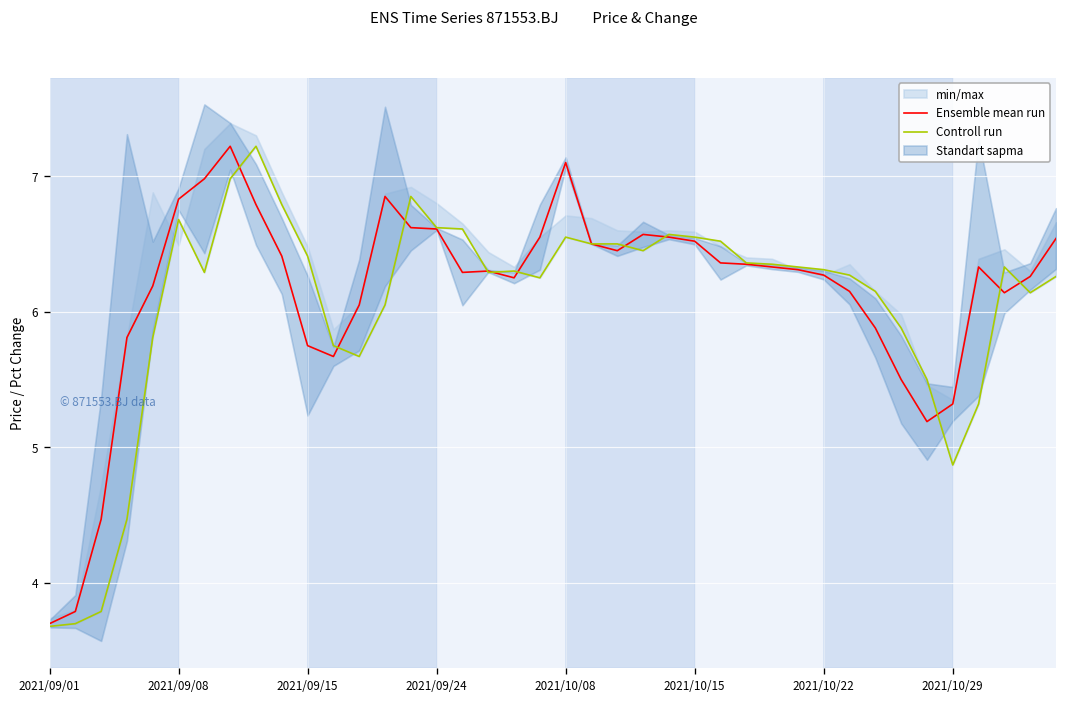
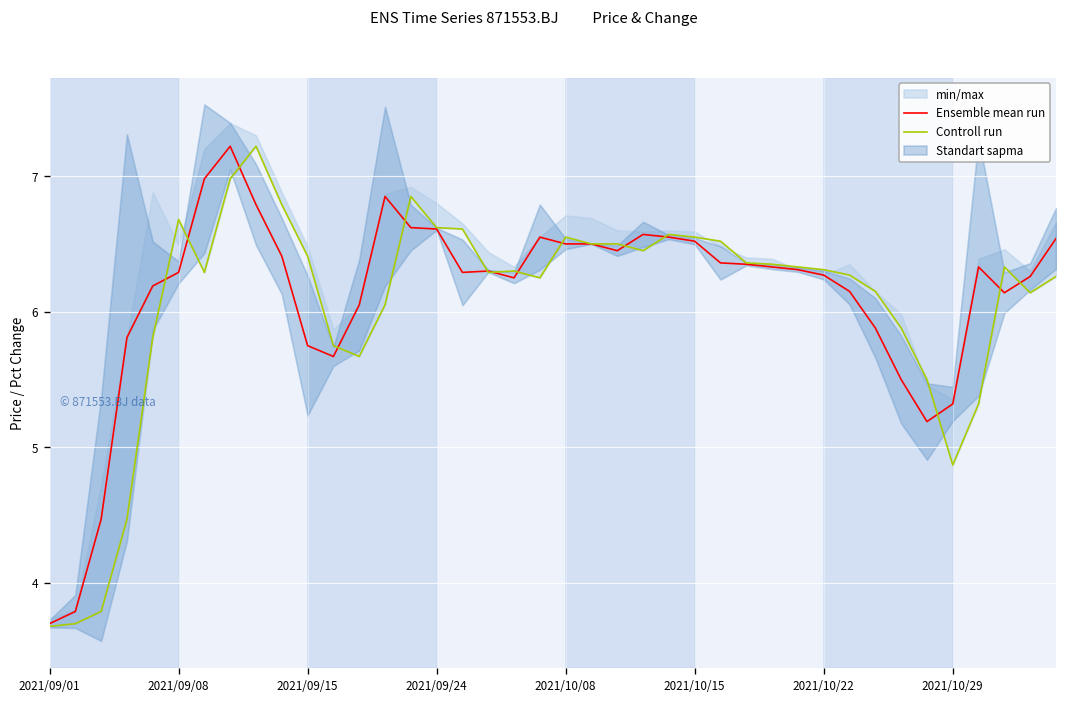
  {
    "Ensemble mean run": {
-     "2021/09/08": 6.83,
+     "2021/09/08": 6.29,
      "2021/09/15": 5.75,
-     "2021/10/08": 7.1,
+     "2021/10/08": 6.5,
      "2021/10/15": 6.52,
      "2021/10/22": 6.27,
      "2021/10/29": 5.32
    },
    "Controll run": {
      "2021/09/15": 6.41,
      "2021/10/29": 4.87
    }
  }
